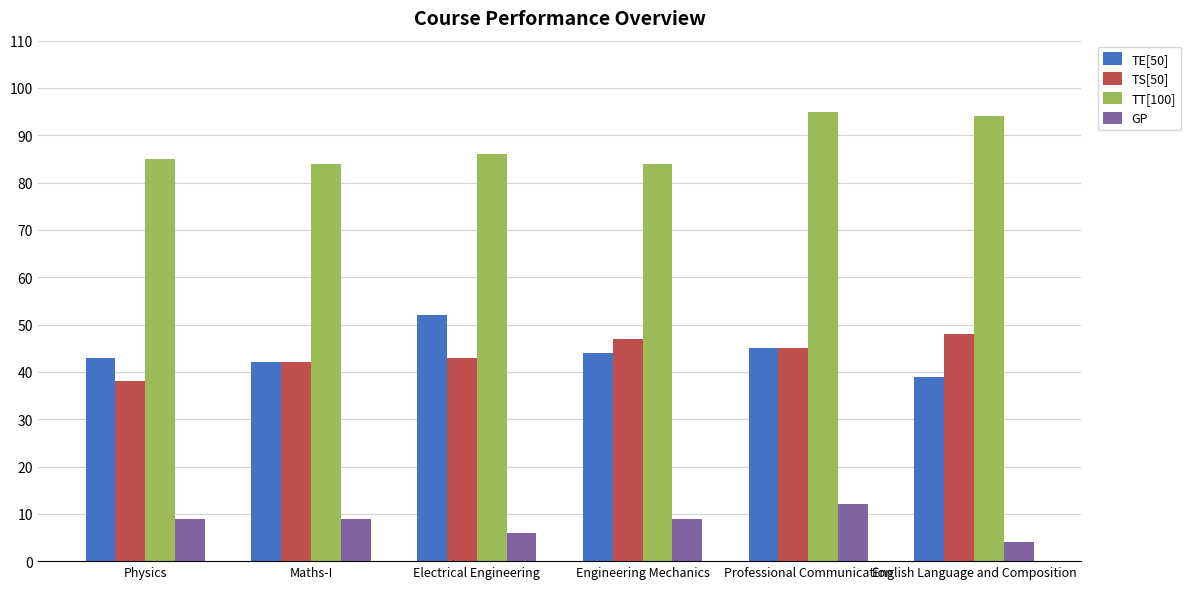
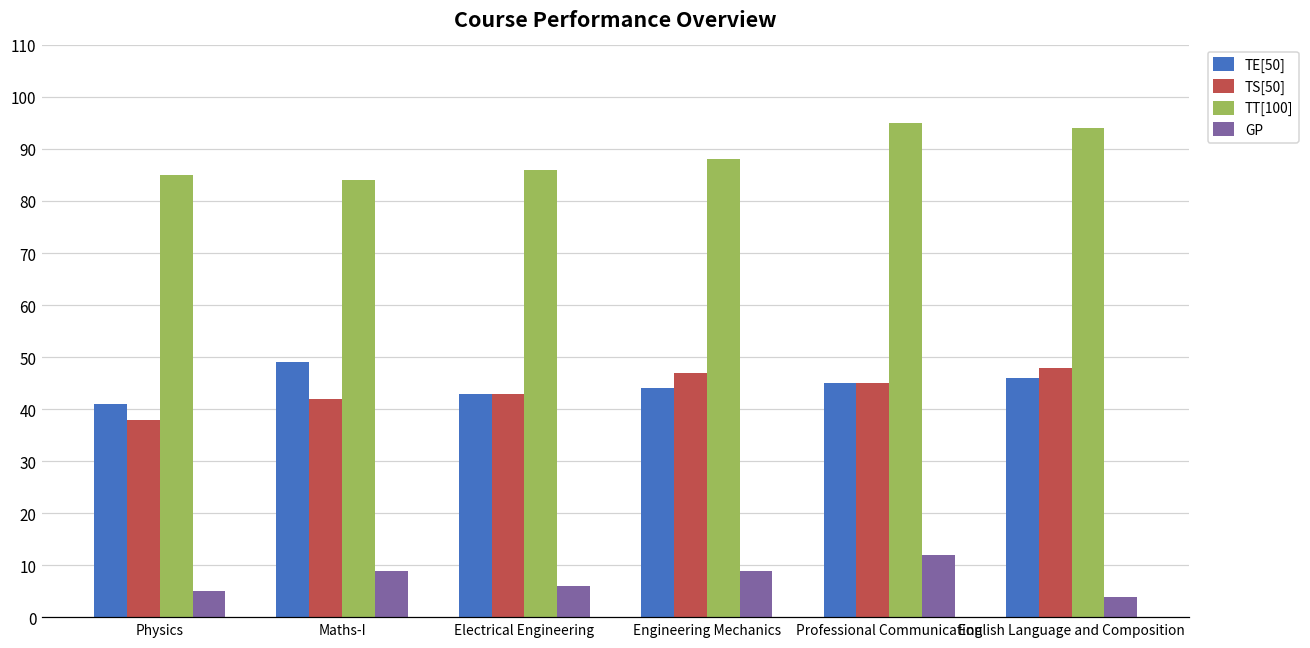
  {
    "TE[50]": {
-     "Physics": 43,
-     "Maths-I": 42,
-     "Electrical Engineering": 52,
+     "Physics": 41,
+     "Maths-I": 49,
+     "Electrical Engineering": 43,
      "Engineering Mechanics": 44,
      "Professional Communication": 45,
-     "English Language and Composition": 39
+     "English Language and Composition": 46
    },
    "TS[50]": {
      "Physics": 38,
      "Maths-I": 42,
      "Electrical Engineering": 43,
      "Engineering Mechanics": 47,
      "Professional Communication": 45,
      "English Language and Composition": 48
    },
    "TT[100]": {
      "Physics": 85,
      "Maths-I": 84,
      "Electrical Engineering": 86,
-     "Engineering Mechanics": 84,
+     "Engineering Mechanics": 88,
      "Professional Communication": 95,
      "English Language and Composition": 94
    },
    "GP": {
-     "Physics": 9,
+     "Physics": 5,
      "Maths-I": 9,
      "Electrical Engineering": 6,
      "Engineering Mechanics": 9,
      "Professional Communication": 12,
      "English Language and Composition": 4
    }
  }
